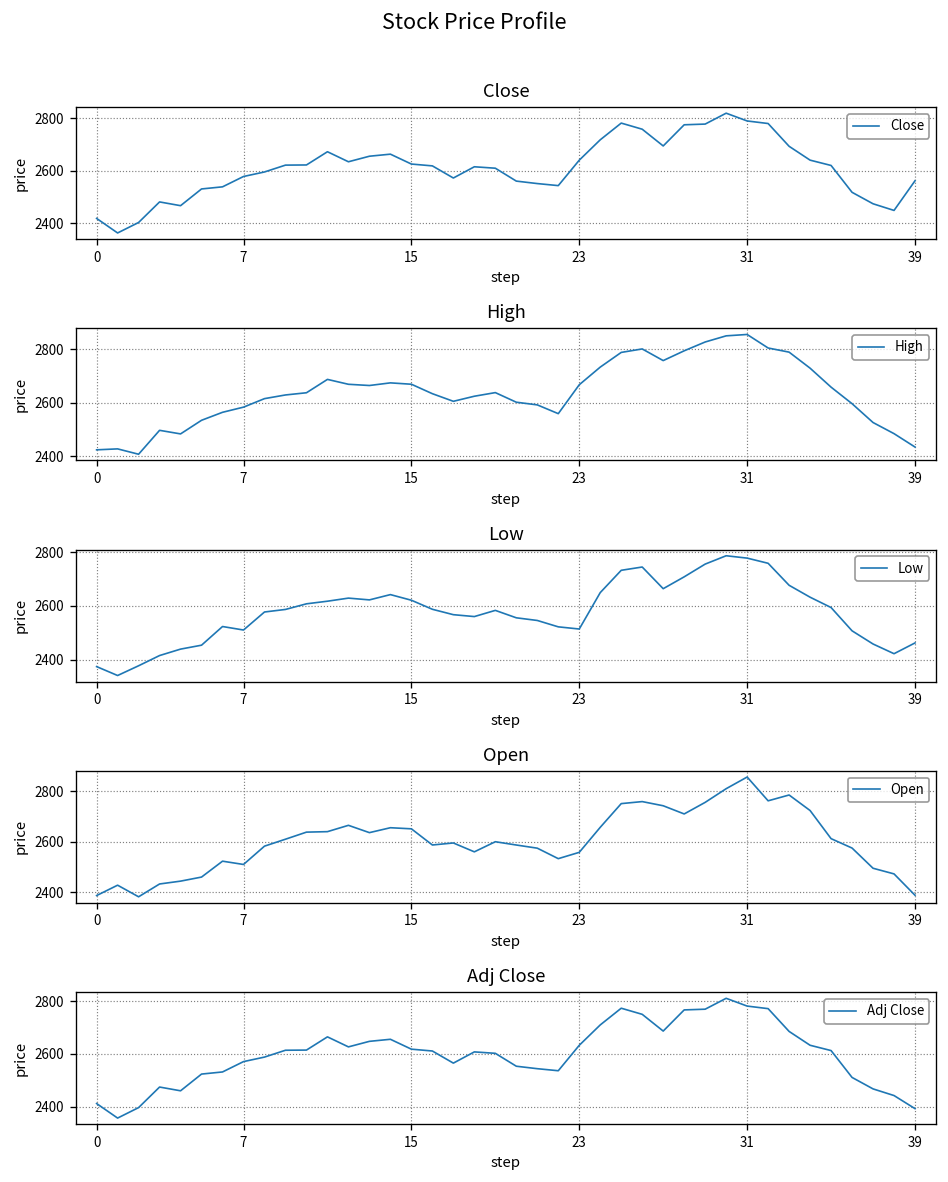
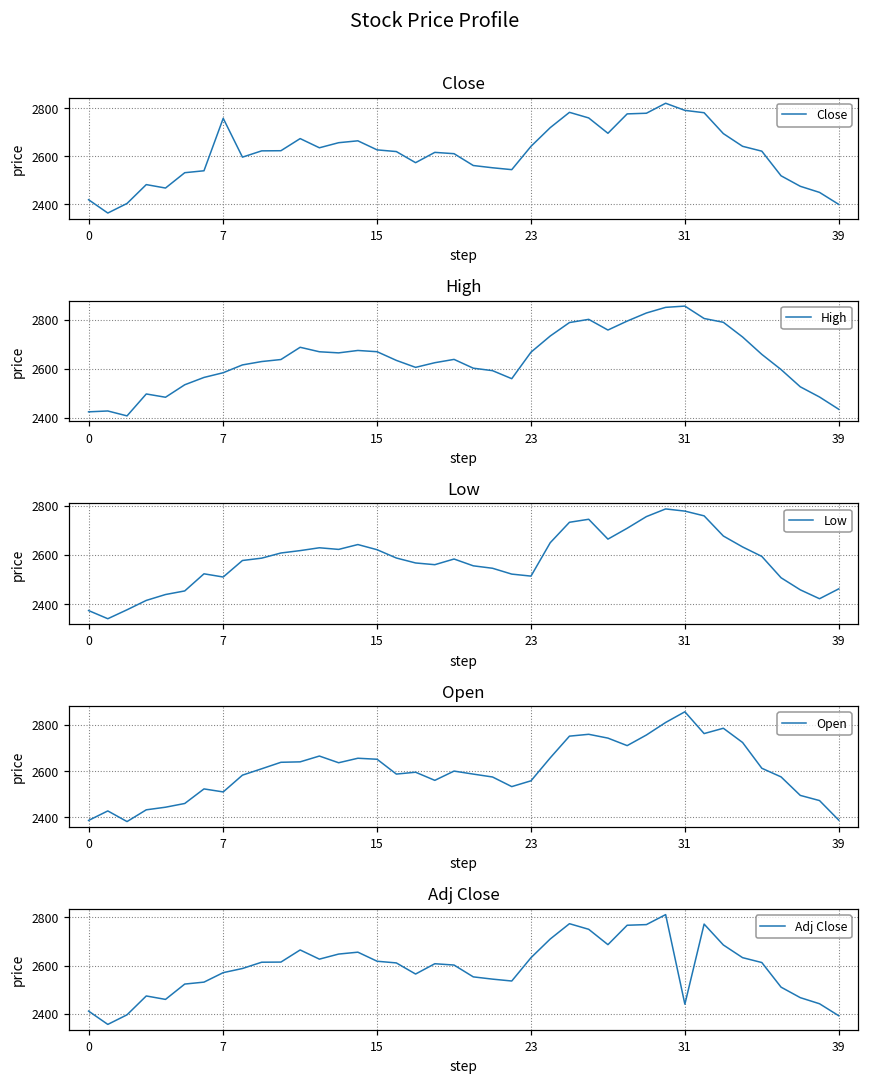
  {
    "Close": {
      "0": 2420,
-     "7": 2580,
+     "7": 2760,
      "15": 2630,
      "23": 2640,
      "31": 2790,
-     "39": 2560
+     "39": 2400
    },
    "High": {
      "0": 2420,
      "7": 2580,
      "15": 2670,
      "23": 2670,
      "31": 2860,
      "39": 2430
    },
    "Low": {
      "0": 2370,
      "7": 2510,
      "15": 2620,
      "23": 2510,
      "31": 2780,
      "39": 2460
    },
    "Open": {
      "0": 2390,
      "7": 2510,
      "15": 2650,
      "23": 2560,
      "31": 2860,
      "39": 2390
    },
    "Adj Close": {
      "0": 2410,
      "7": 2570,
      "15": 2620,
      "23": 2630,
-     "31": 2780,
+     "31": 2440,
      "39": 2390
    }
  }
